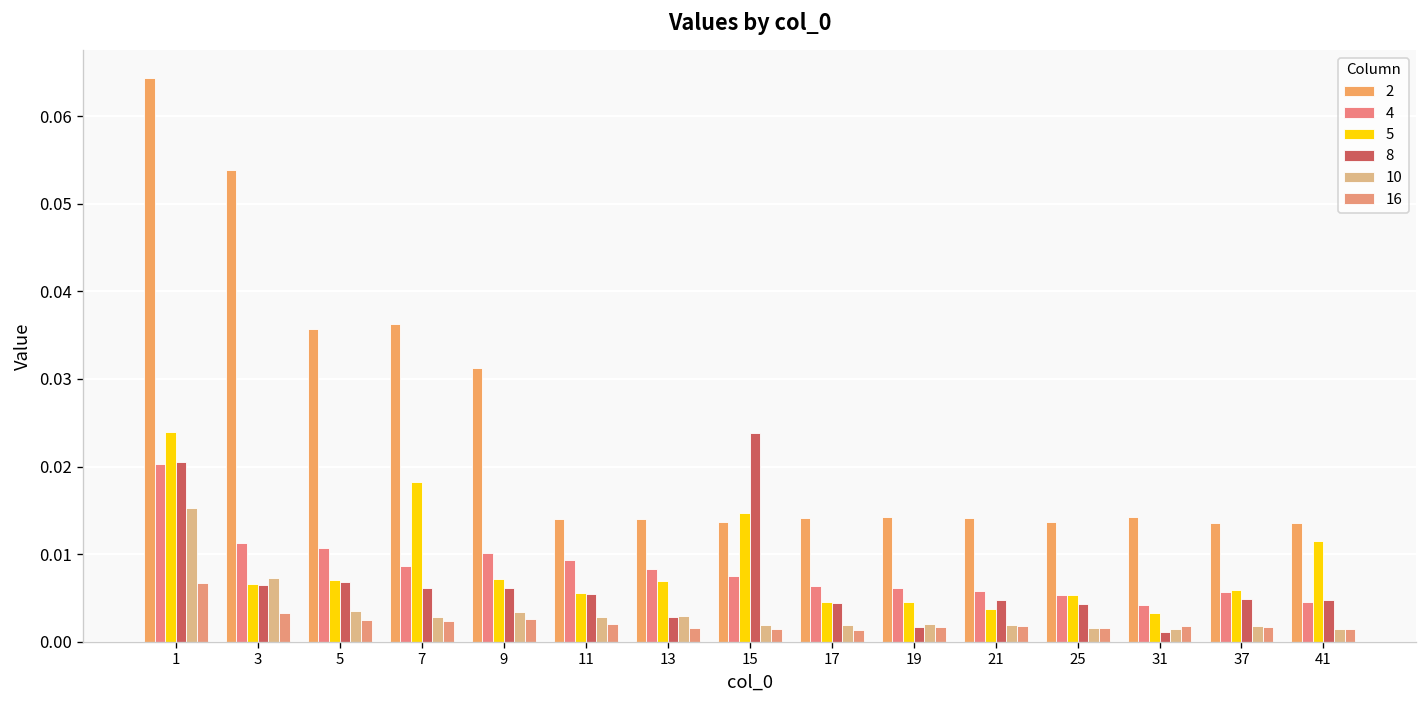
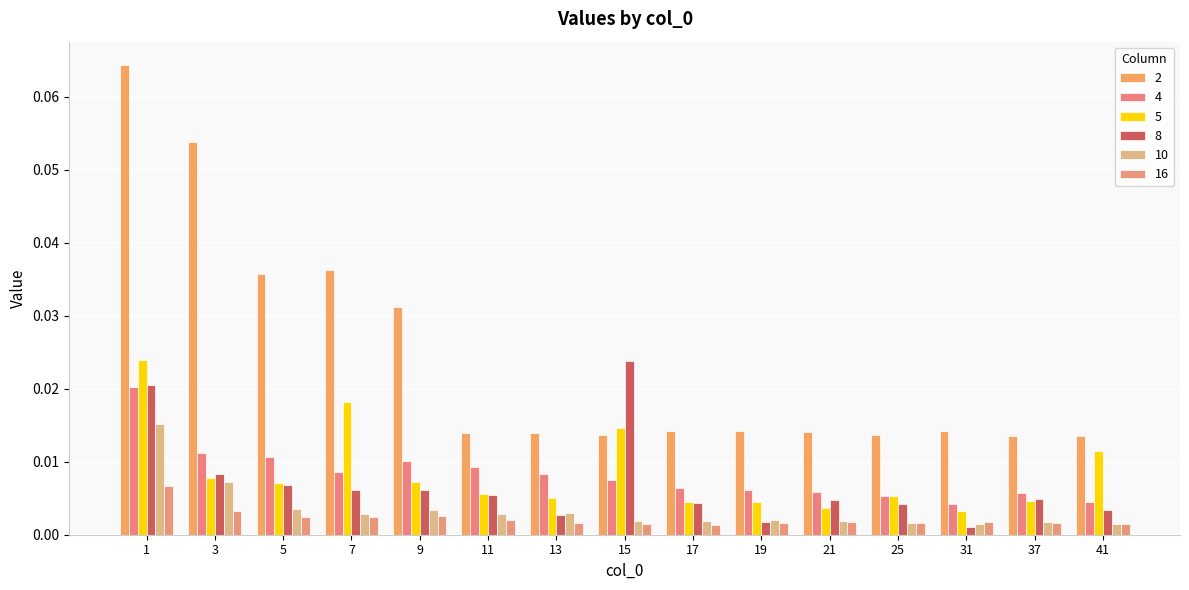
  {
    "5": {
      "1": 0.024,
-     "3": 0.007,
+     "3": 0.008,
      "5": 0.007,
      "7": 0.018,
      "9": 0.007,
      "11": 0.006,
-     "13": 0.007,
+     "13": 0.005,
      "15": 0.015,
      "17": 0.005,
      "19": 0.004,
      "21": 0.004,
      "25": 0.005,
      "31": 0.003,
-     "37": 0.006,
+     "37": 0.005,
      "41": 0.012
    },
    "8": {
      "1": 0.020,
-     "3": 0.006,
+     "3": 0.008,
      "5": 0.007,
      "7": 0.006,
      "9": 0.006,
      "11": 0.005,
      "13": 0.003,
      "15": 0.024,
      "17": 0.004,
      "19": 0.002,
      "21": 0.005,
      "25": 0.004,
      "31": 0.001,
      "37": 0.005,
-     "41": 0.005
+     "41": 0.003
    }
  }
